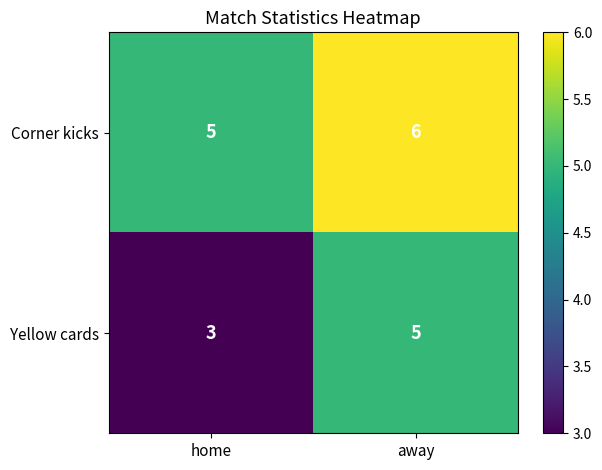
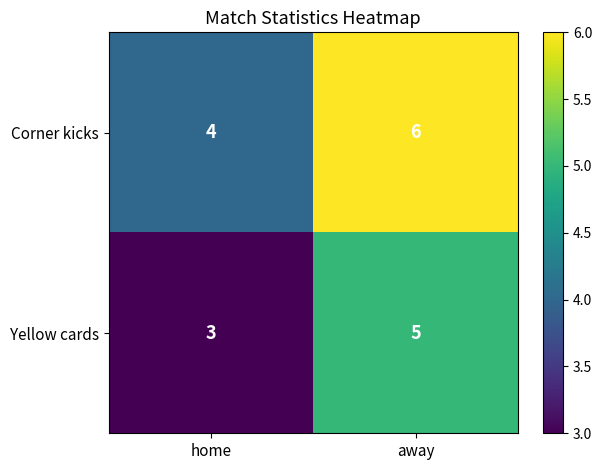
  {
    "Corner kicks": {
-     "home": 5,
+     "home": 4,
      "away": 6
    },
    "Yellow cards": {
      "home": 3,
      "away": 5
    }
  }
